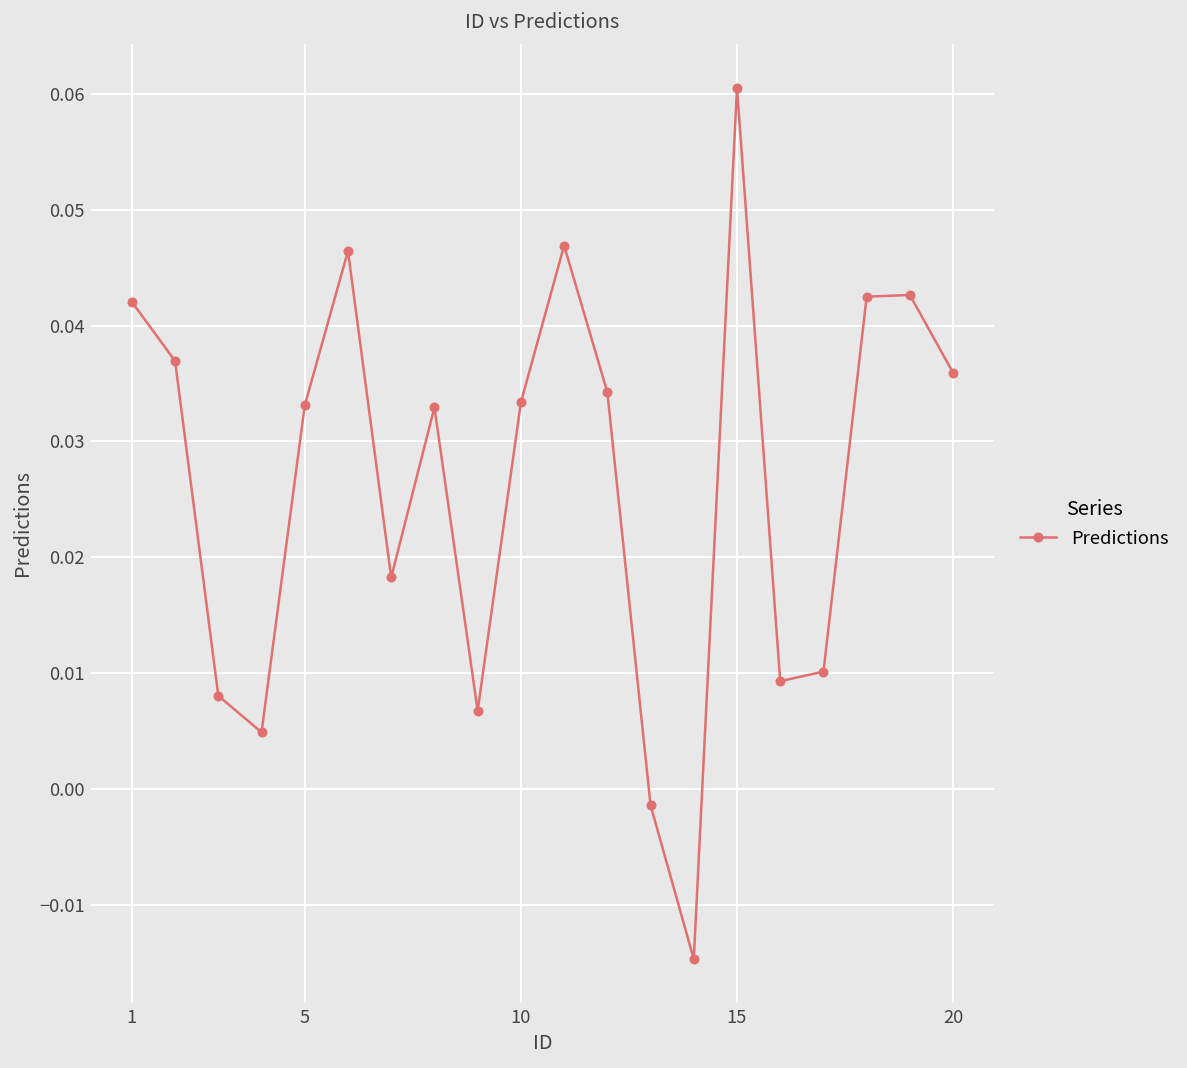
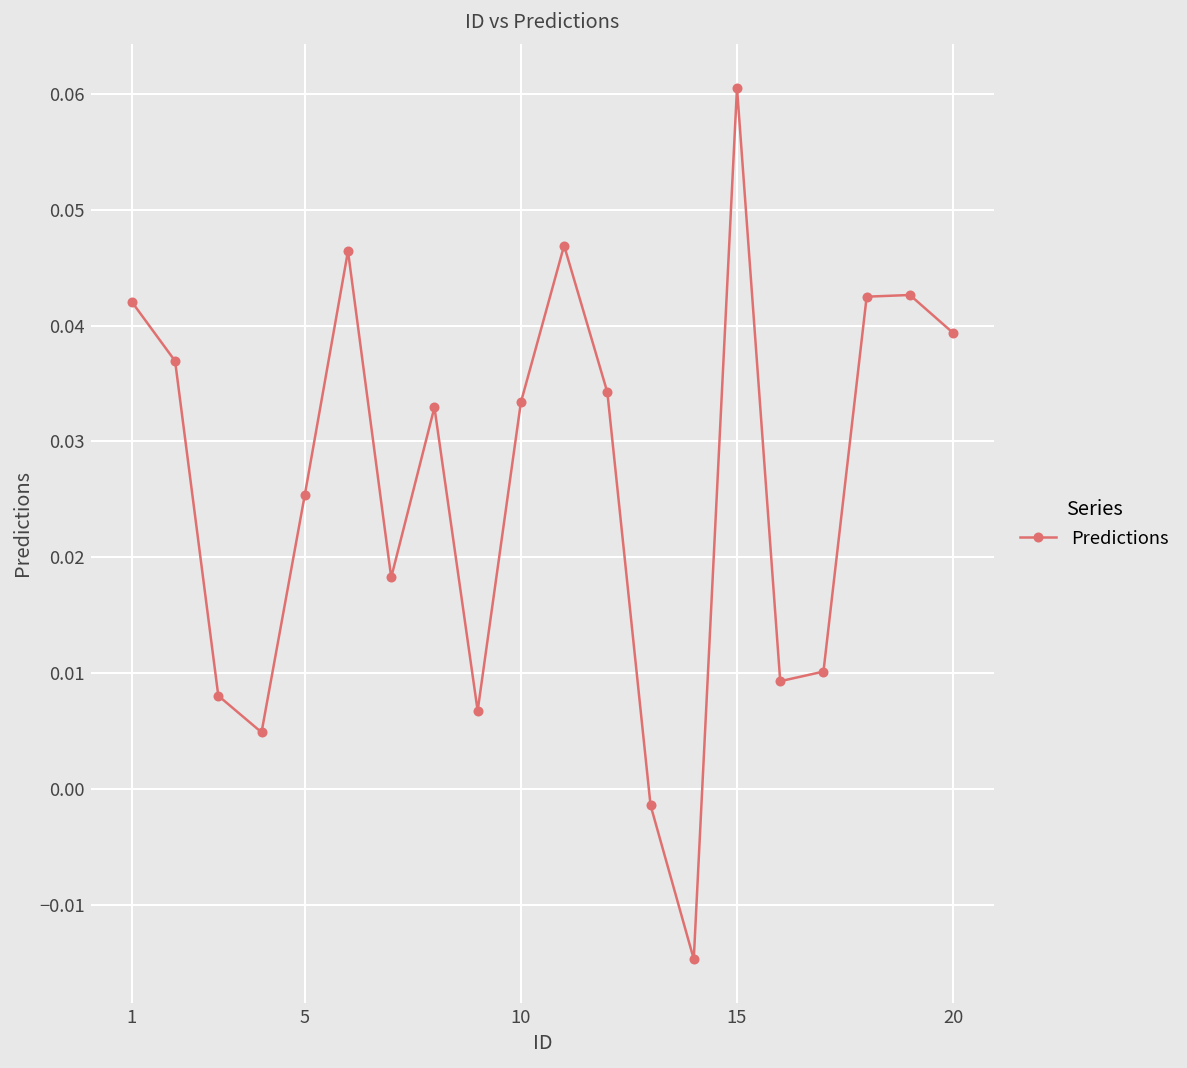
  {
    "1": 0.042,
-   "5": 0.033,
+   "5": 0.025,
    "10": 0.033,
    "15": 0.061,
-   "20": 0.036
+   "20": 0.039
  }
